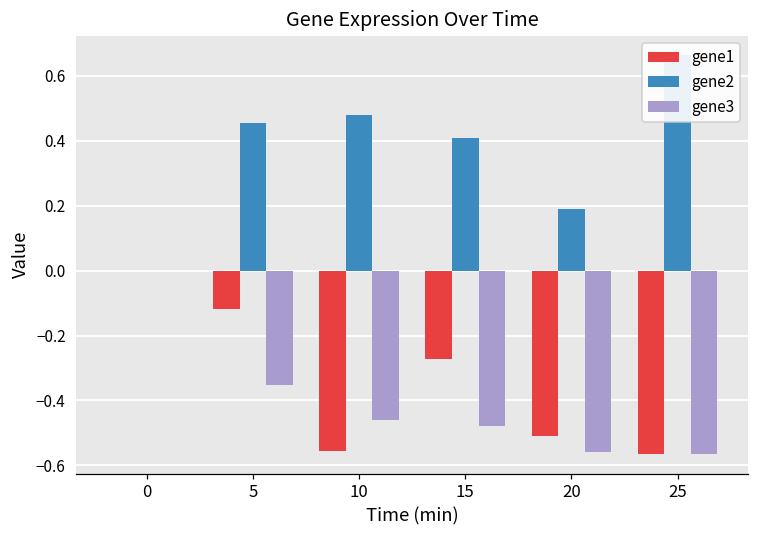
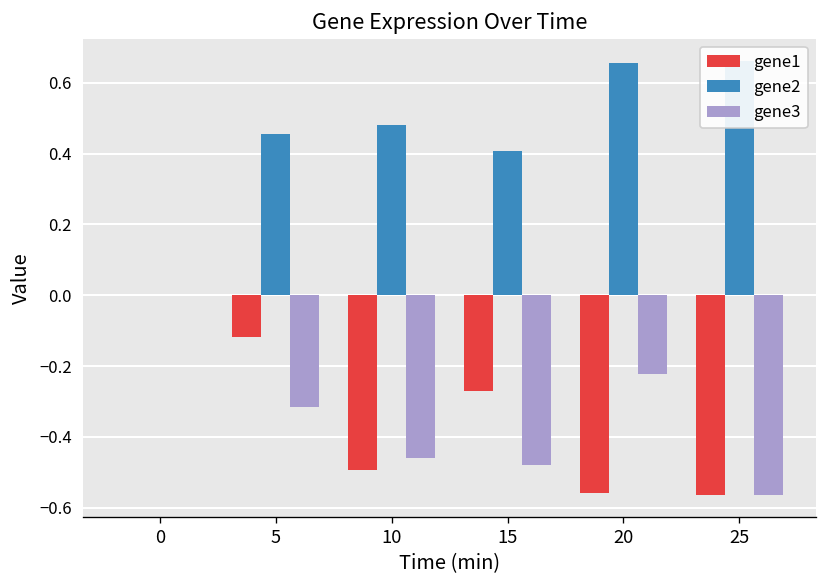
  {
    "gene1": {
      "0": 0.00,
      "5": -0.12,
-     "10": -0.56,
+     "10": -0.49,
      "15": -0.27,
-     "20": -0.51,
+     "20": -0.56,
      "25": -0.56
    },
    "gene2": {
      "0": 0.00,
      "5": 0.46,
      "10": 0.48,
      "15": 0.41,
-     "20": 0.19
+     "20": 0.66
    },
    "gene3": {
      "0": 0.00,
-     "5": -0.35,
+     "5": -0.32,
      "10": -0.46,
      "15": -0.48,
-     "20": -0.56,
+     "20": -0.22,
      "25": -0.56
    }
  }
